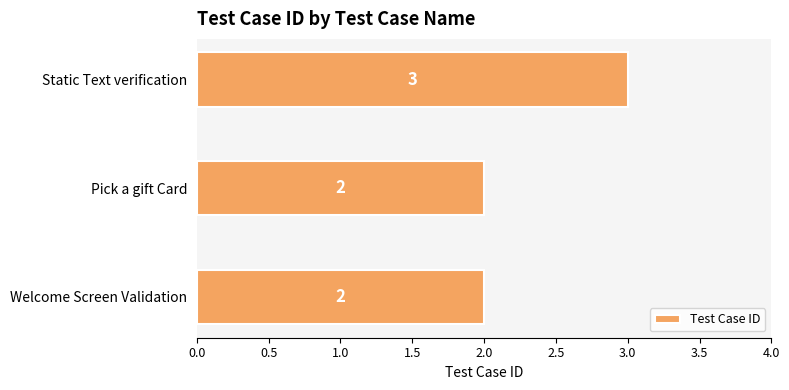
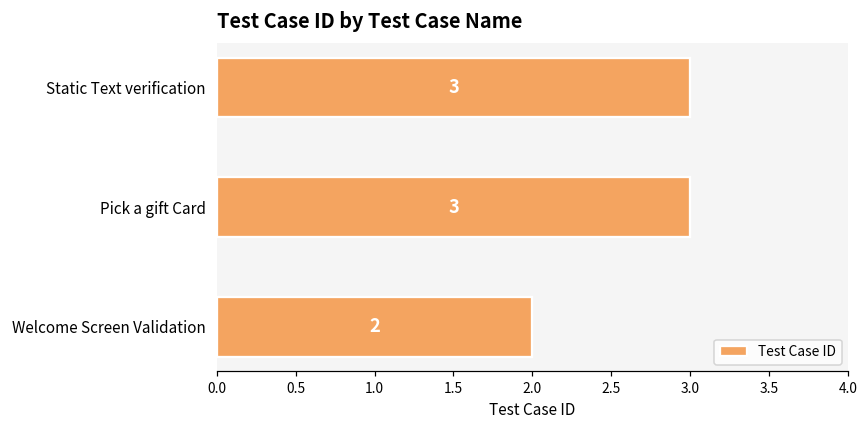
  {
    "Static Text verification": 3,
-   "Pick a gift Card": 2,
+   "Pick a gift Card": 3,
    "Welcome Screen Validation": 2
  }
